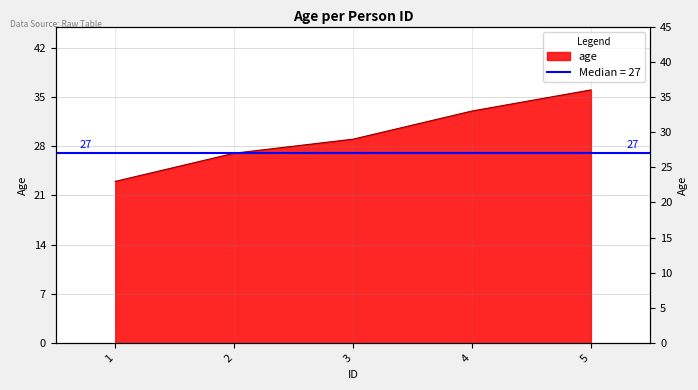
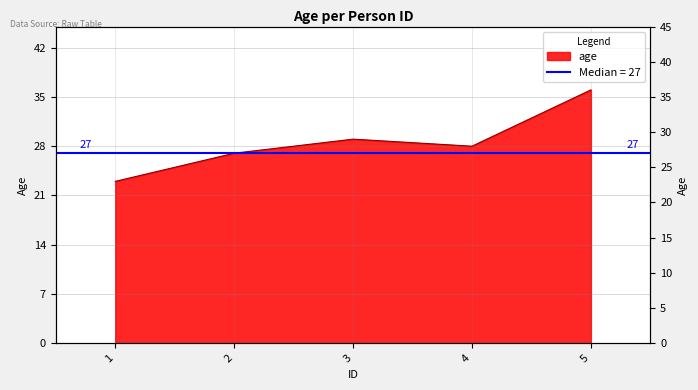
  {
    "1": 23,
    "2": 27,
    "3": 29,
-   "4": 33,
+   "4": 28,
    "5": 36
  }
